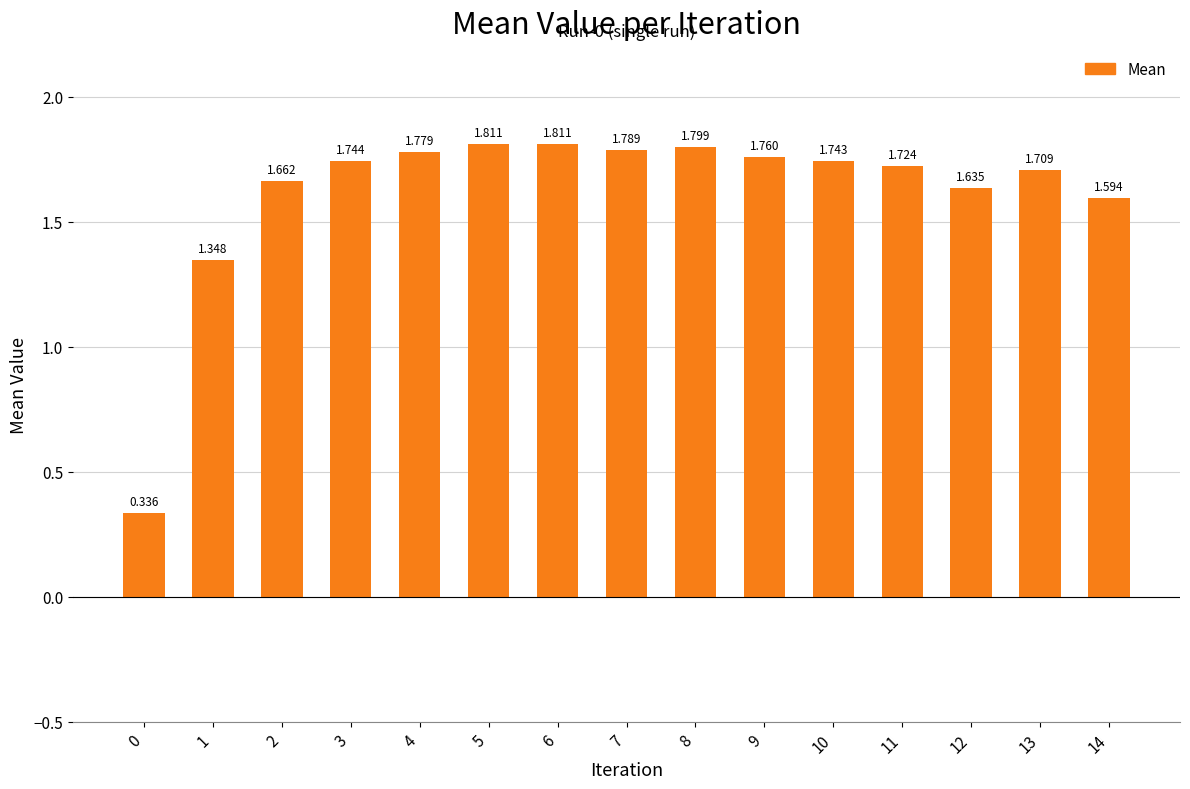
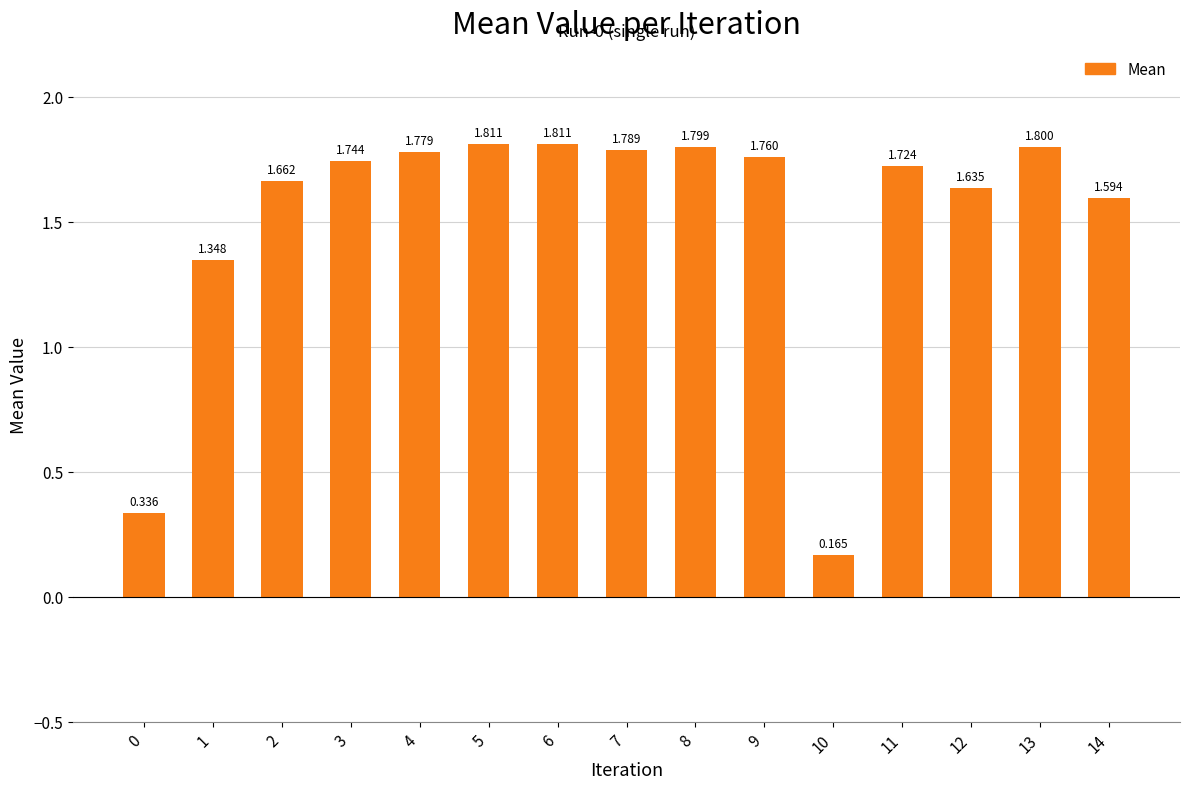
  {
    "0": 0.336,
    "1": 1.348,
    "2": 1.662,
    "3": 1.744,
    "4": 1.779,
    "5": 1.811,
    "6": 1.811,
    "7": 1.789,
    "8": 1.799,
    "9": 1.760,
-   "10": 1.743,
+   "10": 0.165,
    "11": 1.724,
    "12": 1.635,
-   "13": 1.709,
+   "13": 1.800,
    "14": 1.594
  }
